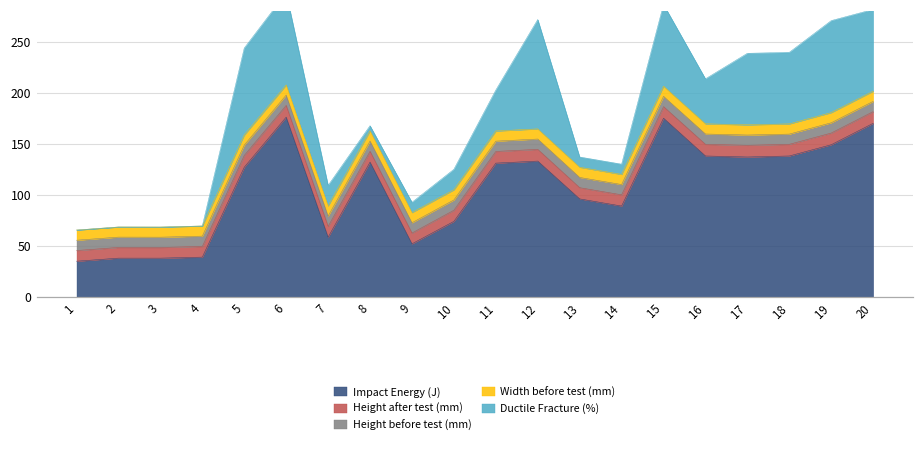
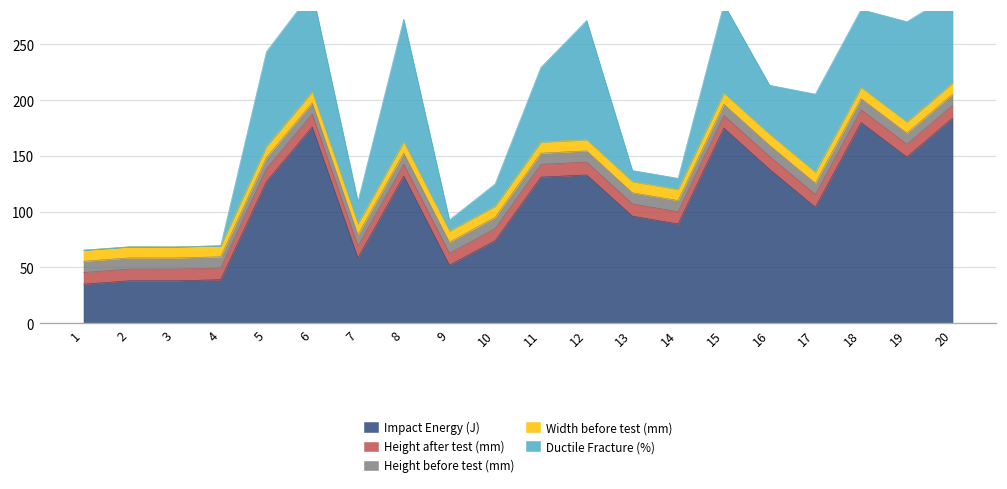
  {
    "Impact Energy (J)": {
      "1": 40,
      "2": 40,
      "3": 40,
      "4": 40,
      "5": 130,
      "6": 180,
      "7": 60,
      "8": 130,
      "9": 50,
      "10": 70,
      "11": 130,
      "12": 130,
      "13": 100,
      "14": 90,
      "15": 180,
      "16": 140,
-     "17": 140,
-     "18": 140,
+     "17": 100,
+     "18": 180,
      "19": 150,
-     "20": 170
+     "20": 180
    },
    "Height after test (mm)": {
      "1": 10,
      "2": 10,
      "3": 10,
      "4": 10,
      "5": 10,
      "6": 10,
      "7": 10,
      "8": 10,
      "9": 10,
      "10": 10,
      "11": 10,
      "12": 10,
      "13": 10,
      "14": 10,
      "15": 10,
      "16": 10,
      "17": 10,
      "18": 10,
      "19": 10,
      "20": 10
    },
    "Height before test (mm)": {
      "1": 10,
      "2": 10,
      "3": 10,
      "4": 10,
      "5": 10,
      "6": 10,
      "7": 10,
      "8": 10,
      "9": 10,
      "10": 10,
      "11": 10,
      "12": 10,
      "13": 10,
      "14": 10,
      "15": 10,
      "16": 10,
      "17": 10,
      "18": 10,
      "19": 10,
      "20": 10
    },
    "Width before test (mm)": {
      "5": 10,
      "6": 10,
      "7": 10,
      "8": 10,
      "9": 10,
      "10": 10,
      "11": 10,
      "12": 10,
      "13": 10,
      "14": 10,
      "15": 10,
      "16": 10,
      "17": 10,
      "18": 10,
      "19": 10,
      "20": 10
    },
    "Ductile Fracture (%)": {
      "5": 90,
      "7": 20,
-     "8": 10,
+     "8": 110,
      "9": 10,
      "10": 20,
-     "11": 40,
+     "11": 70,
      "12": 110,
      "13": 10,
      "14": 10,
      "16": 40,
      "17": 70,
      "18": 70,
      "19": 90
    }
  }
